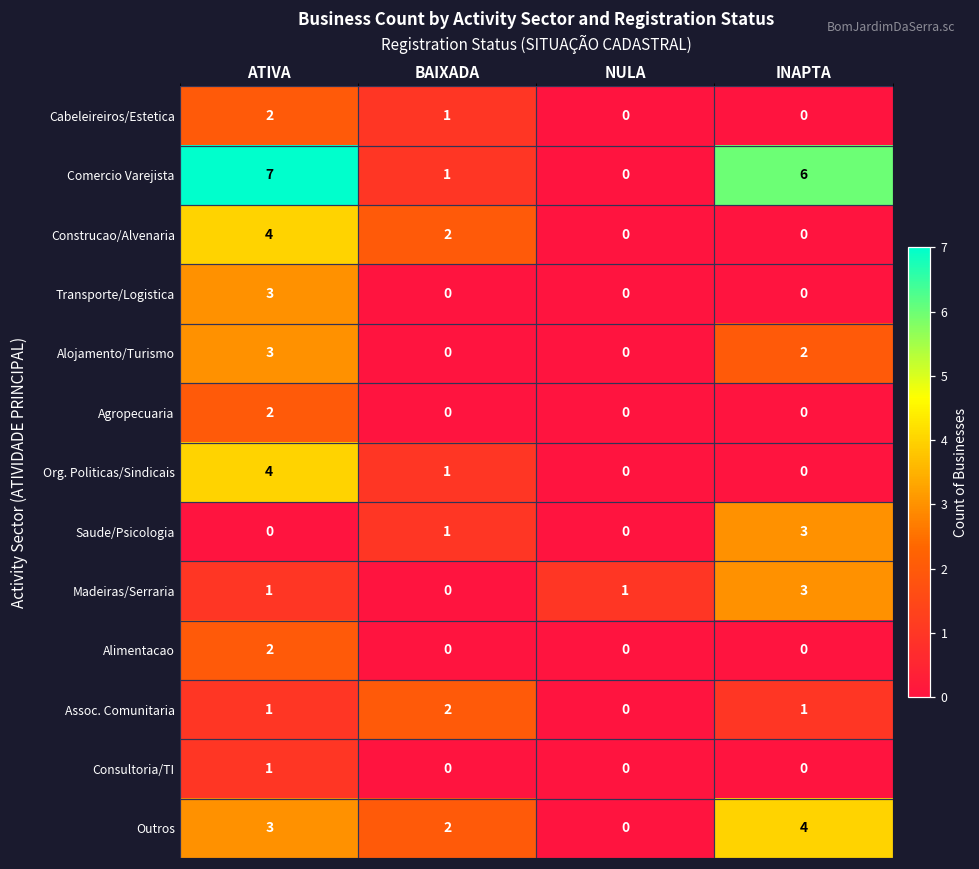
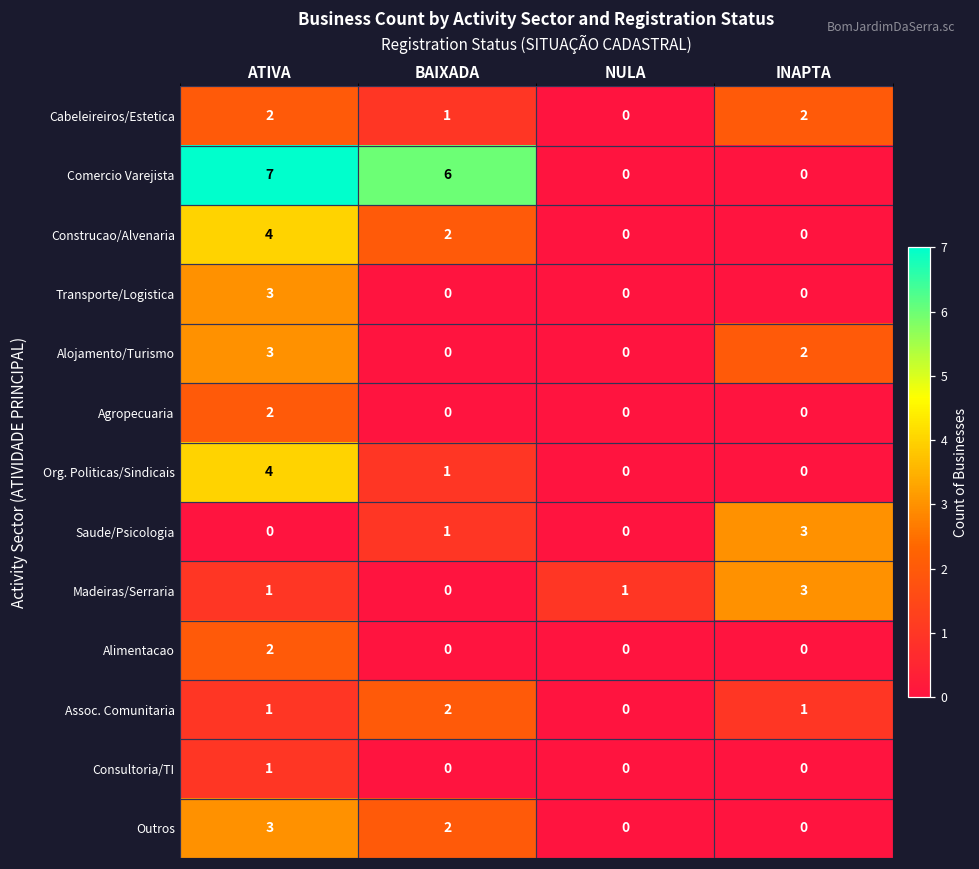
  {
    "Cabeleireiros/Estetica": {
      "ATIVA": 2,
      "BAIXADA": 1,
      "NULA": 0,
-     "INAPTA": 0
+     "INAPTA": 2
    },
    "Comercio Varejista": {
      "ATIVA": 7,
-     "BAIXADA": 1,
+     "BAIXADA": 6,
      "NULA": 0,
-     "INAPTA": 6
+     "INAPTA": 0
    },
    "Construcao/Alvenaria": {
      "ATIVA": 4,
      "BAIXADA": 2,
      "NULA": 0,
      "INAPTA": 0
    },
    "Transporte/Logistica": {
      "ATIVA": 3,
      "BAIXADA": 0,
      "NULA": 0,
      "INAPTA": 0
    },
    "Alojamento/Turismo": {
      "ATIVA": 3,
      "BAIXADA": 0,
      "NULA": 0,
      "INAPTA": 2
    },
    "Agropecuaria": {
      "ATIVA": 2,
      "BAIXADA": 0,
      "NULA": 0,
      "INAPTA": 0
    },
    "Org. Politicas/Sindicais": {
      "ATIVA": 4,
      "BAIXADA": 1,
      "NULA": 0,
      "INAPTA": 0
    },
    "Saude/Psicologia": {
      "ATIVA": 0,
      "BAIXADA": 1,
      "NULA": 0,
      "INAPTA": 3
    },
    "Madeiras/Serraria": {
      "ATIVA": 1,
      "BAIXADA": 0,
      "NULA": 1,
      "INAPTA": 3
    },
    "Alimentacao": {
      "ATIVA": 2,
      "BAIXADA": 0,
      "NULA": 0,
      "INAPTA": 0
    },
    "Assoc. Comunitaria": {
      "ATIVA": 1,
      "BAIXADA": 2,
      "NULA": 0,
      "INAPTA": 1
    },
    "Consultoria/TI": {
      "ATIVA": 1,
      "BAIXADA": 0,
      "NULA": 0,
      "INAPTA": 0
    },
    "Outros": {
      "ATIVA": 3,
      "BAIXADA": 2,
      "NULA": 0,
-     "INAPTA": 4
+     "INAPTA": 0
    }
  }
